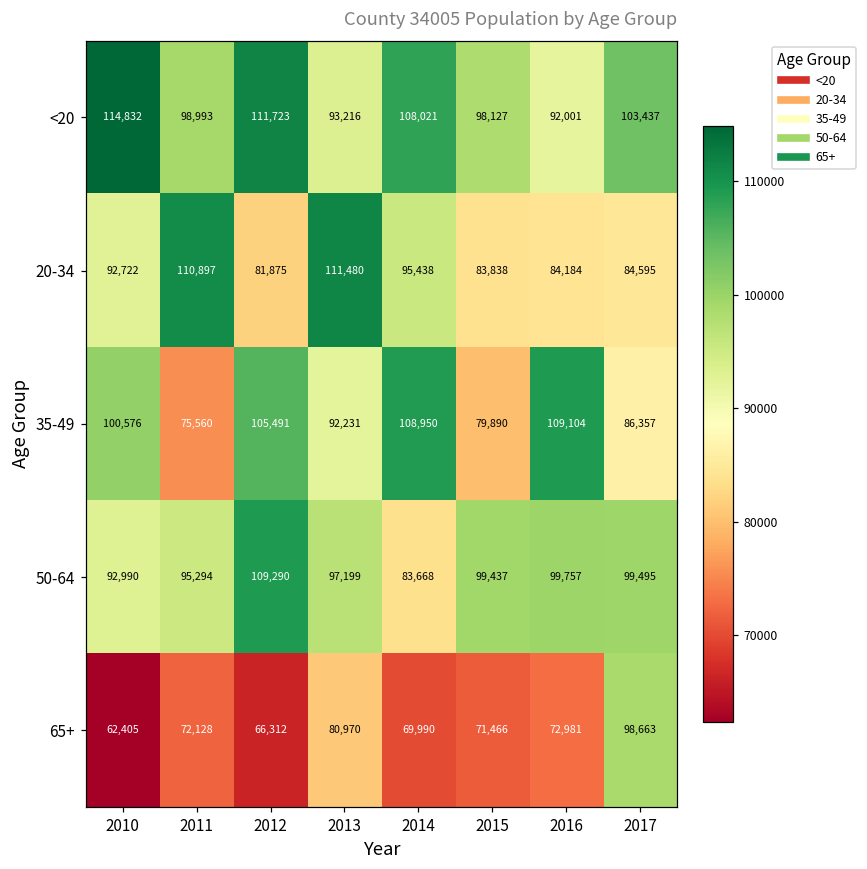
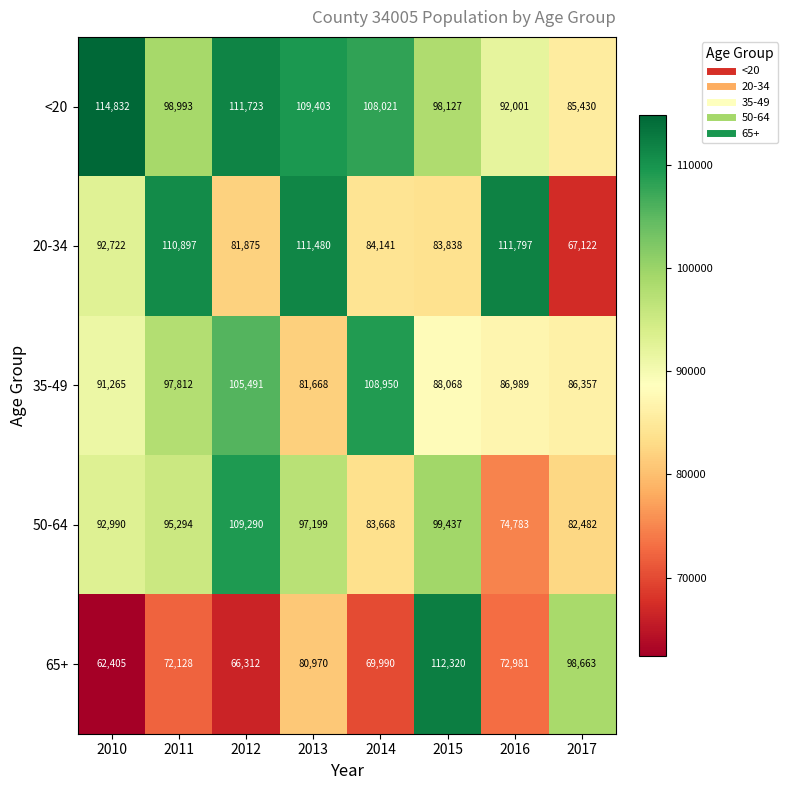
  {
    "<20": {
      "2010": "114,832",
      "2011": "98,993",
      "2012": "111,723",
-     "2013": "93,216",
+     "2013": "109,403",
      "2014": "108,021",
      "2015": "98,127",
      "2016": "92,001",
-     "2017": "103,437"
+     "2017": "85,430"
    },
    "20-34": {
      "2010": "92,722",
      "2011": "110,897",
      "2012": "81,875",
      "2013": "111,480",
-     "2014": "95,438",
+     "2014": "84,141",
      "2015": "83,838",
-     "2016": "84,184",
-     "2017": "84,595"
+     "2016": "111,797",
+     "2017": "67,122"
    },
    "35-49": {
-     "2010": "100,576",
-     "2011": "75,560",
+     "2010": "91,265",
+     "2011": "97,812",
      "2012": "105,491",
-     "2013": "92,231",
+     "2013": "81,668",
      "2014": "108,950",
-     "2015": "79,890",
-     "2016": "109,104",
+     "2015": "88,068",
+     "2016": "86,989",
      "2017": "86,357"
    },
    "50-64": {
      "2010": "92,990",
      "2011": "95,294",
      "2012": "109,290",
      "2013": "97,199",
      "2014": "83,668",
      "2015": "99,437",
-     "2016": "99,757",
-     "2017": "99,495"
+     "2016": "74,783",
+     "2017": "82,482"
    },
    "65+": {
      "2010": "62,405",
      "2011": "72,128",
      "2012": "66,312",
      "2013": "80,970",
      "2014": "69,990",
-     "2015": "71,466",
+     "2015": "112,320",
      "2016": "72,981",
      "2017": "98,663"
    }
  }
